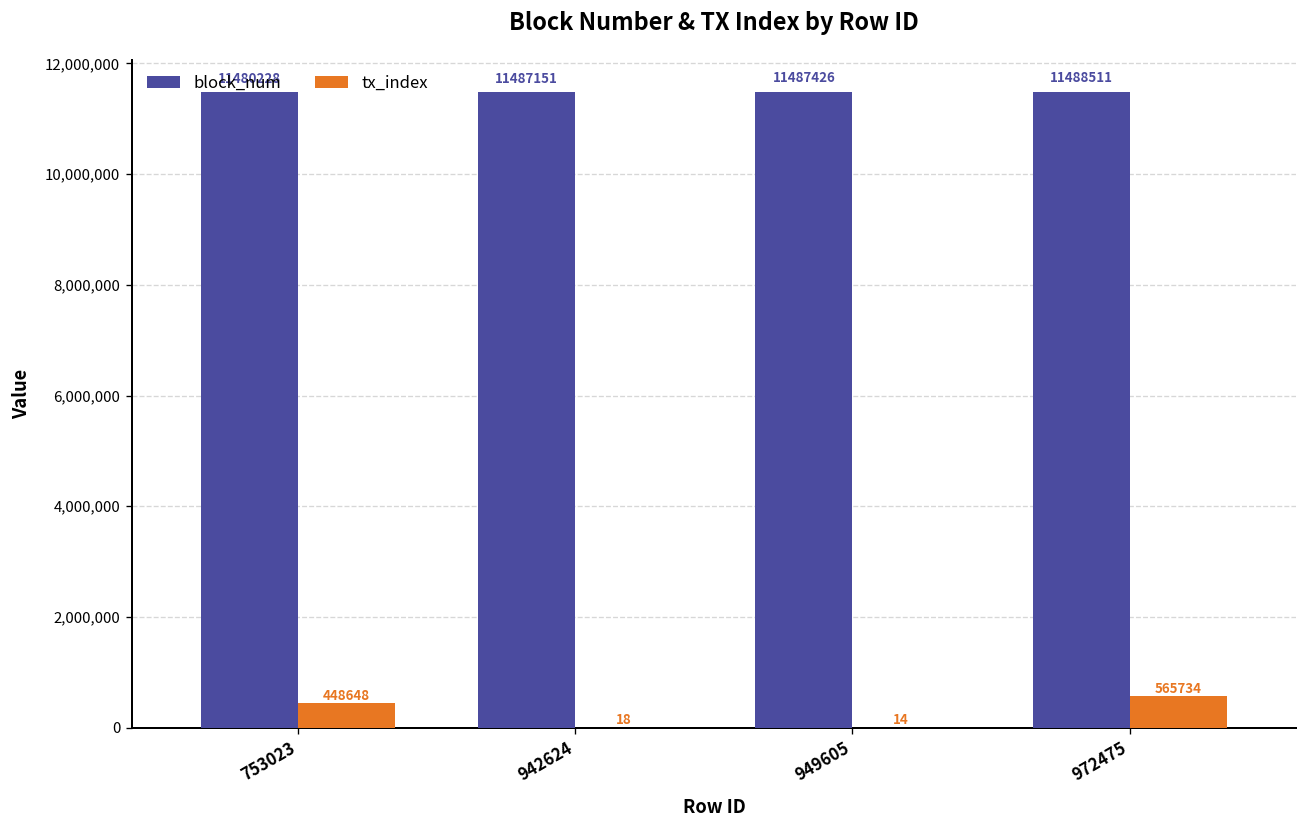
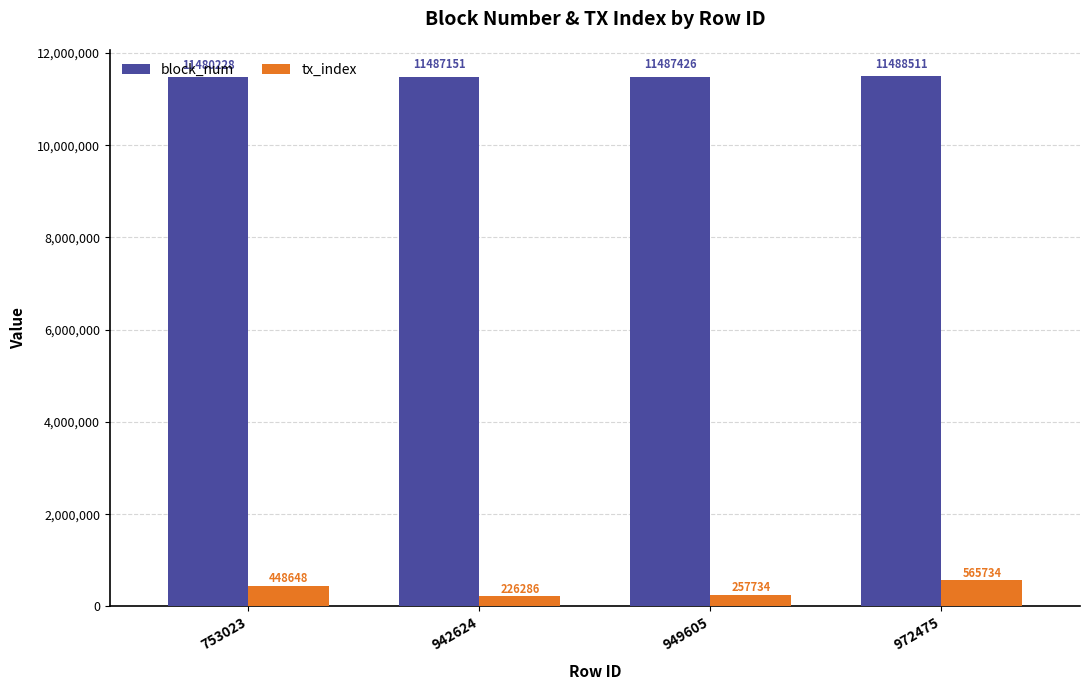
  {
    "block_num": {
      "753023": 11480228,
      "942624": 11487151,
      "949605": 11487426,
      "972475": 11488511
    },
    "tx_index": {
      "753023": 448648,
-     "942624": 18,
-     "949605": 14,
+     "942624": 226286,
+     "949605": 257734,
      "972475": 565734
    }
  }
